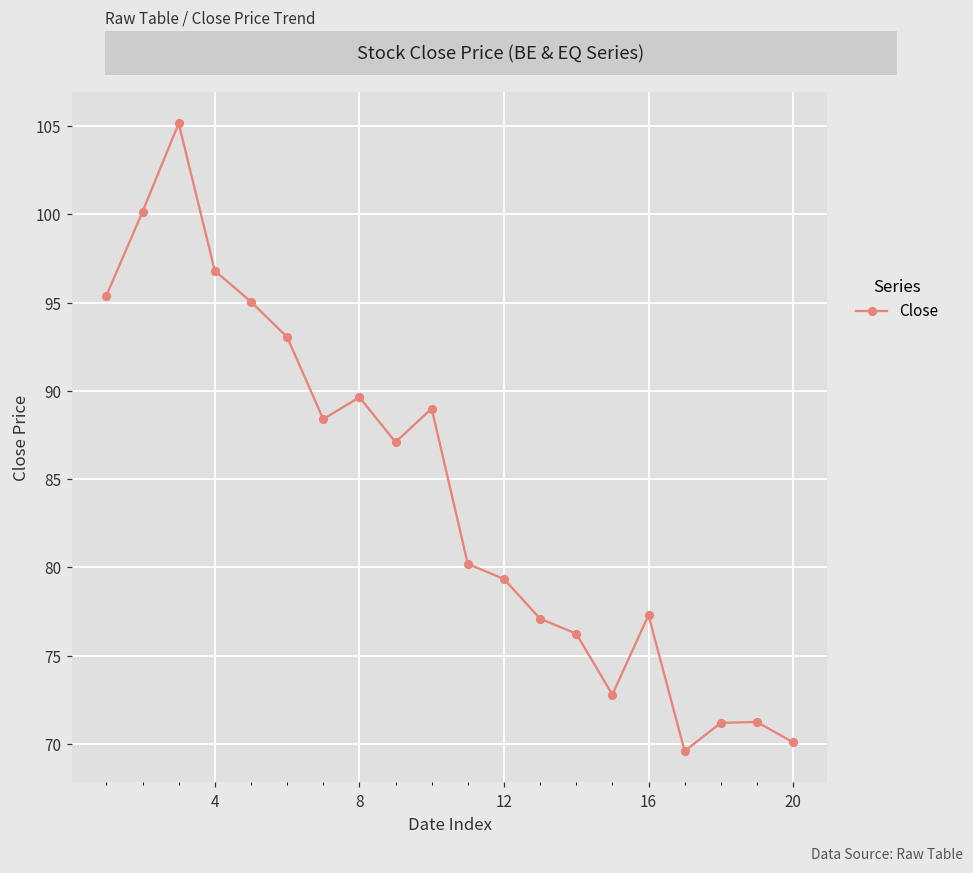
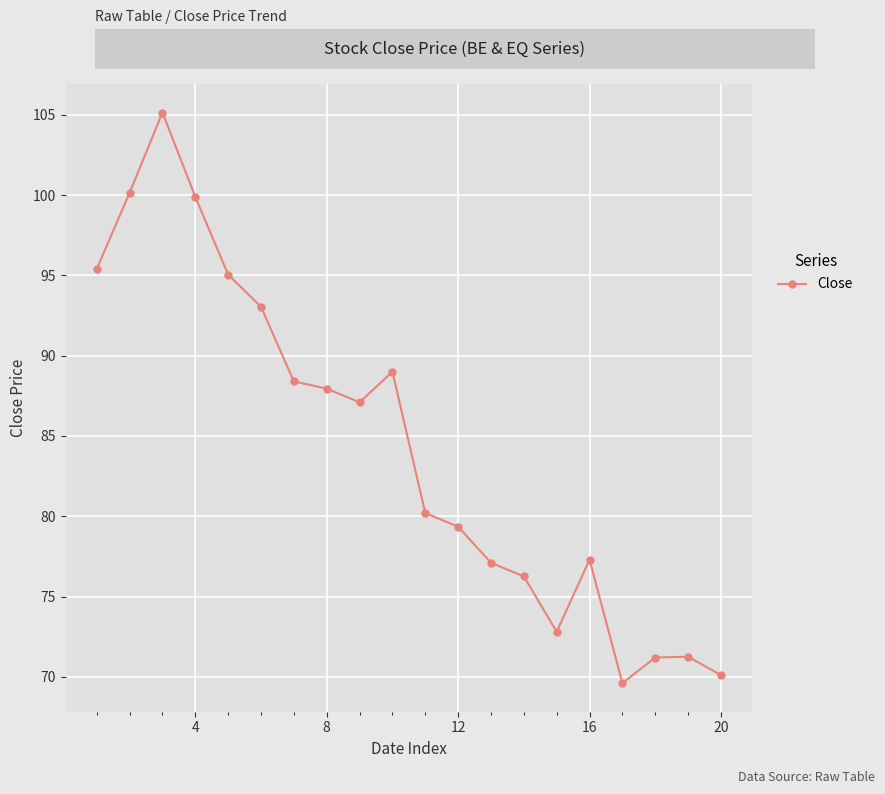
  {
-   "4": 96.8,
-   "8": 89.6,
+   "4": 99.9,
+   "8": 88.0,
    "12": 79.4,
    "16": 77.3,
    "20": 70.1
  }
